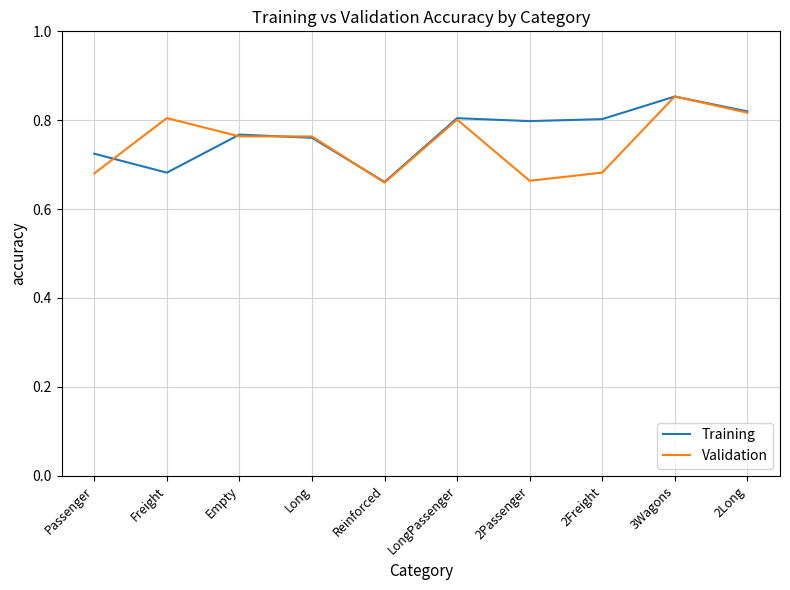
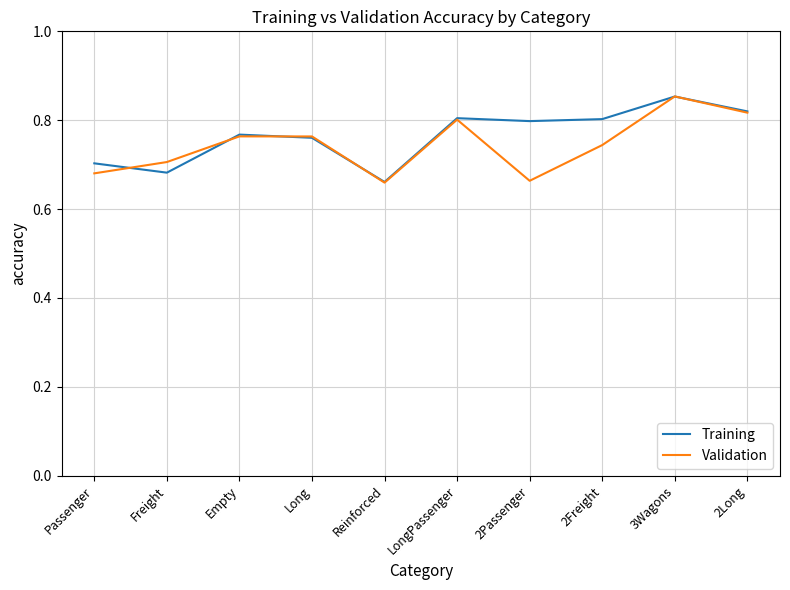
  {
    "Training": {
-     "Passenger": 0.72,
+     "Passenger": 0.70,
      "Freight": 0.68,
      "2Passenger": 0.80,
      "2Freight": 0.80
    },
    "Validation": {
      "Passenger": 0.68,
-     "Freight": 0.80,
+     "Freight": 0.71,
      "2Passenger": 0.66,
-     "2Freight": 0.68
+     "2Freight": 0.74
    }
  }
